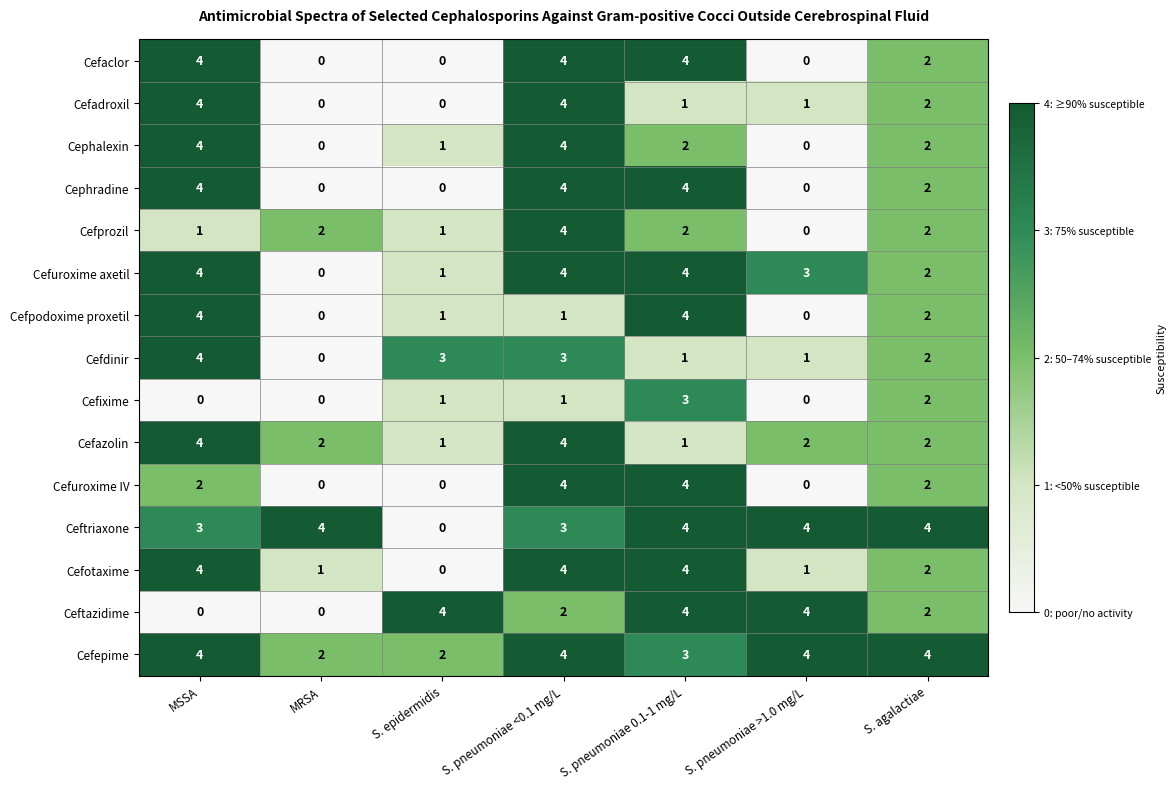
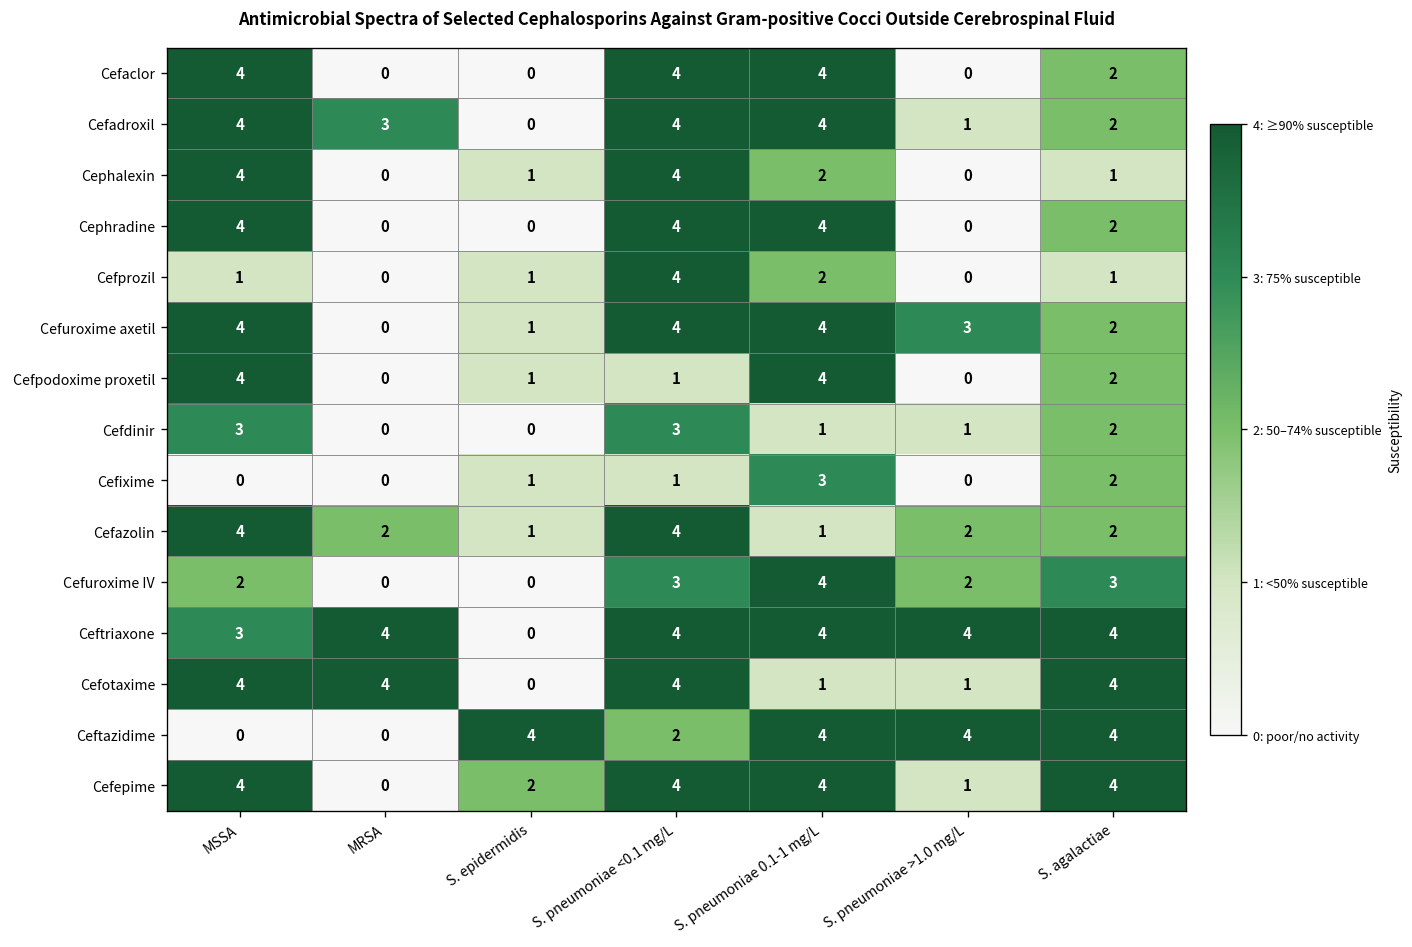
  {
    "Cefaclor": {
      "MSSA": 4,
      "MRSA": 0,
      "S. epidermidis": 0,
      "S. pneumoniae <0.1 mg/L": 4,
      "S. pneumoniae 0.1-1 mg/L": 4,
      "S. pneumoniae >1.0 mg/L": 0,
      "S. agalactiae": 2
    },
    "Cefadroxil": {
      "MSSA": 4,
-     "MRSA": 0,
+     "MRSA": 3,
      "S. epidermidis": 0,
      "S. pneumoniae <0.1 mg/L": 4,
-     "S. pneumoniae 0.1-1 mg/L": 1,
+     "S. pneumoniae 0.1-1 mg/L": 4,
      "S. pneumoniae >1.0 mg/L": 1,
      "S. agalactiae": 2
    },
    "Cephalexin": {
      "MSSA": 4,
      "MRSA": 0,
      "S. epidermidis": 1,
      "S. pneumoniae <0.1 mg/L": 4,
      "S. pneumoniae 0.1-1 mg/L": 2,
      "S. pneumoniae >1.0 mg/L": 0,
-     "S. agalactiae": 2
+     "S. agalactiae": 1
    },
    "Cephradine": {
      "MSSA": 4,
      "MRSA": 0,
      "S. epidermidis": 0,
      "S. pneumoniae <0.1 mg/L": 4,
      "S. pneumoniae 0.1-1 mg/L": 4,
      "S. pneumoniae >1.0 mg/L": 0,
      "S. agalactiae": 2
    },
    "Cefprozil": {
      "MSSA": 1,
-     "MRSA": 2,
+     "MRSA": 0,
      "S. epidermidis": 1,
      "S. pneumoniae <0.1 mg/L": 4,
      "S. pneumoniae 0.1-1 mg/L": 2,
      "S. pneumoniae >1.0 mg/L": 0,
-     "S. agalactiae": 2
+     "S. agalactiae": 1
    },
    "Cefuroxime axetil": {
      "MSSA": 4,
      "MRSA": 0,
      "S. epidermidis": 1,
      "S. pneumoniae <0.1 mg/L": 4,
      "S. pneumoniae 0.1-1 mg/L": 4,
      "S. pneumoniae >1.0 mg/L": 3,
      "S. agalactiae": 2
    },
    "Cefpodoxime proxetil": {
      "MSSA": 4,
      "MRSA": 0,
      "S. epidermidis": 1,
      "S. pneumoniae <0.1 mg/L": 1,
      "S. pneumoniae 0.1-1 mg/L": 4,
      "S. pneumoniae >1.0 mg/L": 0,
      "S. agalactiae": 2
    },
    "Cefdinir": {
-     "MSSA": 4,
+     "MSSA": 3,
      "MRSA": 0,
-     "S. epidermidis": 3,
+     "S. epidermidis": 0,
      "S. pneumoniae <0.1 mg/L": 3,
      "S. pneumoniae 0.1-1 mg/L": 1,
      "S. pneumoniae >1.0 mg/L": 1,
      "S. agalactiae": 2
    },
    "Cefixime": {
      "MSSA": 0,
      "MRSA": 0,
      "S. epidermidis": 1,
      "S. pneumoniae <0.1 mg/L": 1,
      "S. pneumoniae 0.1-1 mg/L": 3,
      "S. pneumoniae >1.0 mg/L": 0,
      "S. agalactiae": 2
    },
    "Cefazolin": {
      "MSSA": 4,
      "MRSA": 2,
      "S. epidermidis": 1,
      "S. pneumoniae <0.1 mg/L": 4,
      "S. pneumoniae 0.1-1 mg/L": 1,
      "S. pneumoniae >1.0 mg/L": 2,
      "S. agalactiae": 2
    },
    "Cefuroxime IV": {
      "MSSA": 2,
      "MRSA": 0,
      "S. epidermidis": 0,
-     "S. pneumoniae <0.1 mg/L": 4,
+     "S. pneumoniae <0.1 mg/L": 3,
      "S. pneumoniae 0.1-1 mg/L": 4,
-     "S. pneumoniae >1.0 mg/L": 0,
-     "S. agalactiae": 2
+     "S. pneumoniae >1.0 mg/L": 2,
+     "S. agalactiae": 3
    },
    "Ceftriaxone": {
      "MSSA": 3,
      "MRSA": 4,
      "S. epidermidis": 0,
-     "S. pneumoniae <0.1 mg/L": 3,
+     "S. pneumoniae <0.1 mg/L": 4,
      "S. pneumoniae 0.1-1 mg/L": 4,
      "S. pneumoniae >1.0 mg/L": 4,
      "S. agalactiae": 4
    },
    "Cefotaxime": {
      "MSSA": 4,
-     "MRSA": 1,
+     "MRSA": 4,
      "S. epidermidis": 0,
      "S. pneumoniae <0.1 mg/L": 4,
-     "S. pneumoniae 0.1-1 mg/L": 4,
+     "S. pneumoniae 0.1-1 mg/L": 1,
      "S. pneumoniae >1.0 mg/L": 1,
-     "S. agalactiae": 2
+     "S. agalactiae": 4
    },
    "Ceftazidime": {
      "MSSA": 0,
      "MRSA": 0,
      "S. epidermidis": 4,
      "S. pneumoniae <0.1 mg/L": 2,
      "S. pneumoniae 0.1-1 mg/L": 4,
      "S. pneumoniae >1.0 mg/L": 4,
-     "S. agalactiae": 2
+     "S. agalactiae": 4
    },
    "Cefepime": {
      "MSSA": 4,
-     "MRSA": 2,
+     "MRSA": 0,
      "S. epidermidis": 2,
      "S. pneumoniae <0.1 mg/L": 4,
-     "S. pneumoniae 0.1-1 mg/L": 3,
-     "S. pneumoniae >1.0 mg/L": 4,
+     "S. pneumoniae 0.1-1 mg/L": 4,
+     "S. pneumoniae >1.0 mg/L": 1,
      "S. agalactiae": 4
    }
  }
